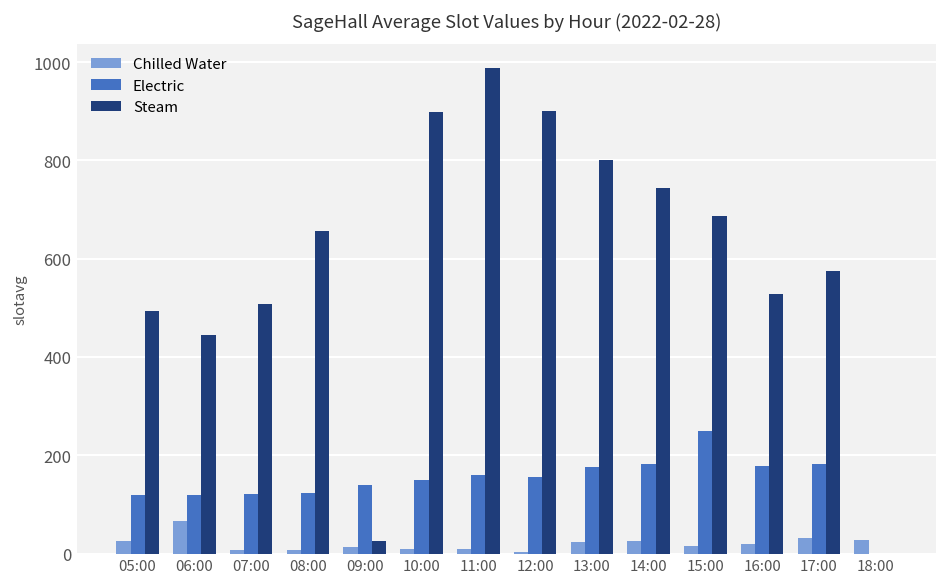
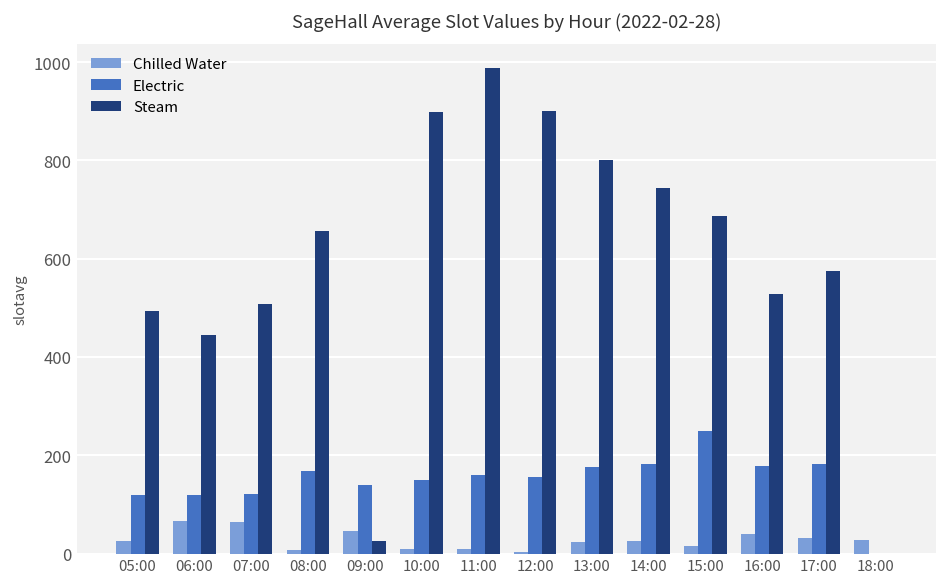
  {
    "Chilled Water": {
      "05:00": 20,
      "06:00": 70,
-     "07:00": 10,
+     "07:00": 70,
      "08:00": 10,
-     "09:00": 10,
+     "09:00": 50,
      "10:00": 10,
      "11:00": 10,
      "13:00": 20,
      "14:00": 30,
      "15:00": 10,
-     "16:00": 20,
+     "16:00": 40,
      "17:00": 30,
      "18:00": 30
    },
    "Electric": {
      "05:00": 120,
      "06:00": 120,
      "07:00": 120,
-     "08:00": 120,
+     "08:00": 170,
      "09:00": 140,
      "10:00": 150,
      "11:00": 160,
      "12:00": 160,
      "13:00": 180,
      "14:00": 180,
      "15:00": 250,
      "16:00": 180,
      "17:00": 180,
      "18:00": 0
    },
    "Steam": {
      "05:00": 490,
      "06:00": 450,
      "07:00": 510,
      "08:00": 660,
      "09:00": 30,
      "10:00": 900,
      "11:00": 990,
      "12:00": 900,
      "13:00": 800,
      "14:00": 740,
      "15:00": 690,
      "16:00": 530,
      "17:00": 570,
      "18:00": 0
    }
  }
